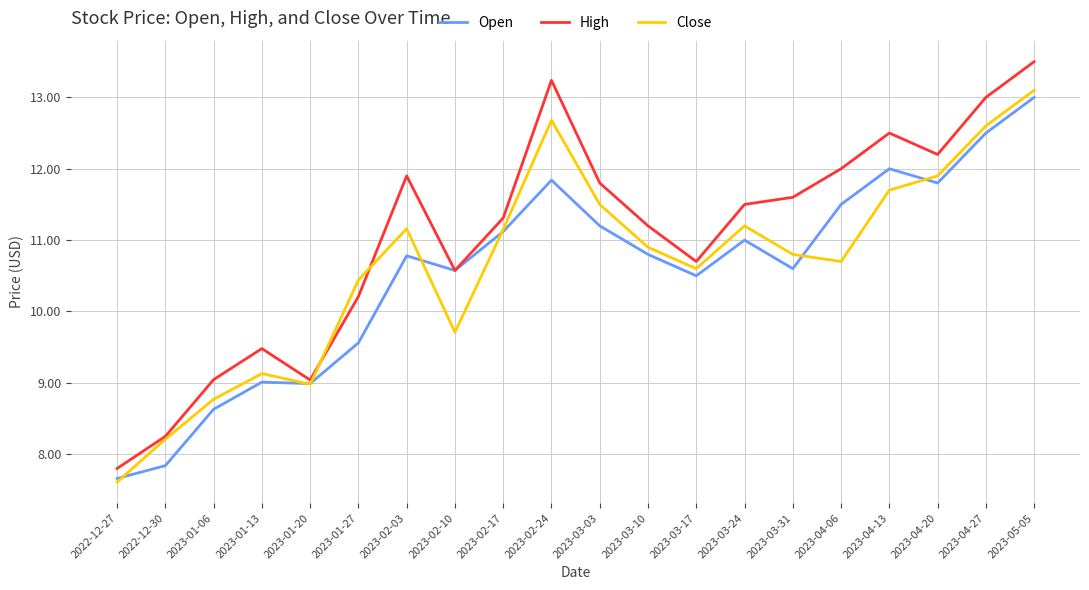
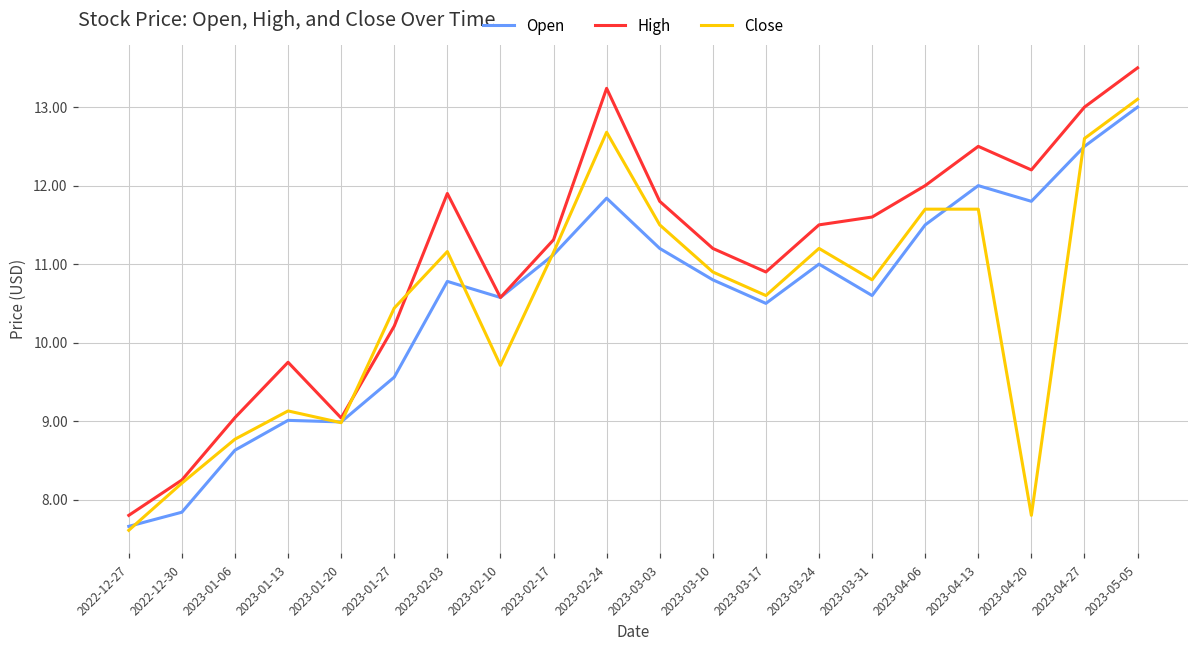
  {
    "Open": {
      "2022-12-27": 7.7,
      "2022-12-30": 7.8,
      "2023-01-06": 8.6,
      "2023-01-13": 9.0,
      "2023-01-27": 9.6,
      "2023-02-03": 10.8,
      "2023-02-24": 11.8,
      "2023-03-03": 11.2,
      "2023-03-10": 10.8,
      "2023-03-17": 10.5,
      "2023-03-24": 11.0,
      "2023-03-31": 10.6,
      "2023-04-06": 11.5,
      "2023-04-13": 12.0,
      "2023-04-20": 11.8,
      "2023-04-27": 12.5,
      "2023-05-05": 13.0
    },
    "High": {
      "2022-12-27": 7.8,
      "2022-12-30": 8.3,
      "2023-01-06": 9.0,
-     "2023-01-13": 9.5,
+     "2023-01-13": 9.8,
      "2023-01-20": 9.0,
      "2023-01-27": 10.2,
      "2023-02-03": 11.9,
      "2023-02-17": 11.3,
      "2023-02-24": 13.2,
      "2023-03-03": 11.8,
      "2023-03-10": 11.2,
-     "2023-03-17": 10.7,
+     "2023-03-17": 10.9,
      "2023-03-24": 11.5,
      "2023-03-31": 11.6,
      "2023-04-06": 12.0,
      "2023-04-13": 12.5,
      "2023-04-20": 12.2,
      "2023-04-27": 13.0,
      "2023-05-05": 13.5
    },
    "Close": {
      "2022-12-27": 7.6,
      "2022-12-30": 8.2,
      "2023-01-06": 8.8,
      "2023-01-13": 9.1,
      "2023-01-27": 10.4,
      "2023-02-03": 11.2,
      "2023-02-10": 9.7,
      "2023-02-24": 12.7,
      "2023-03-03": 11.5,
      "2023-03-10": 10.9,
      "2023-03-17": 10.6,
      "2023-03-24": 11.2,
      "2023-03-31": 10.8,
-     "2023-04-06": 10.7,
+     "2023-04-06": 11.7,
      "2023-04-13": 11.7,
-     "2023-04-20": 11.9,
+     "2023-04-20": 7.8,
      "2023-04-27": 12.6,
      "2023-05-05": 13.1
    }
  }
